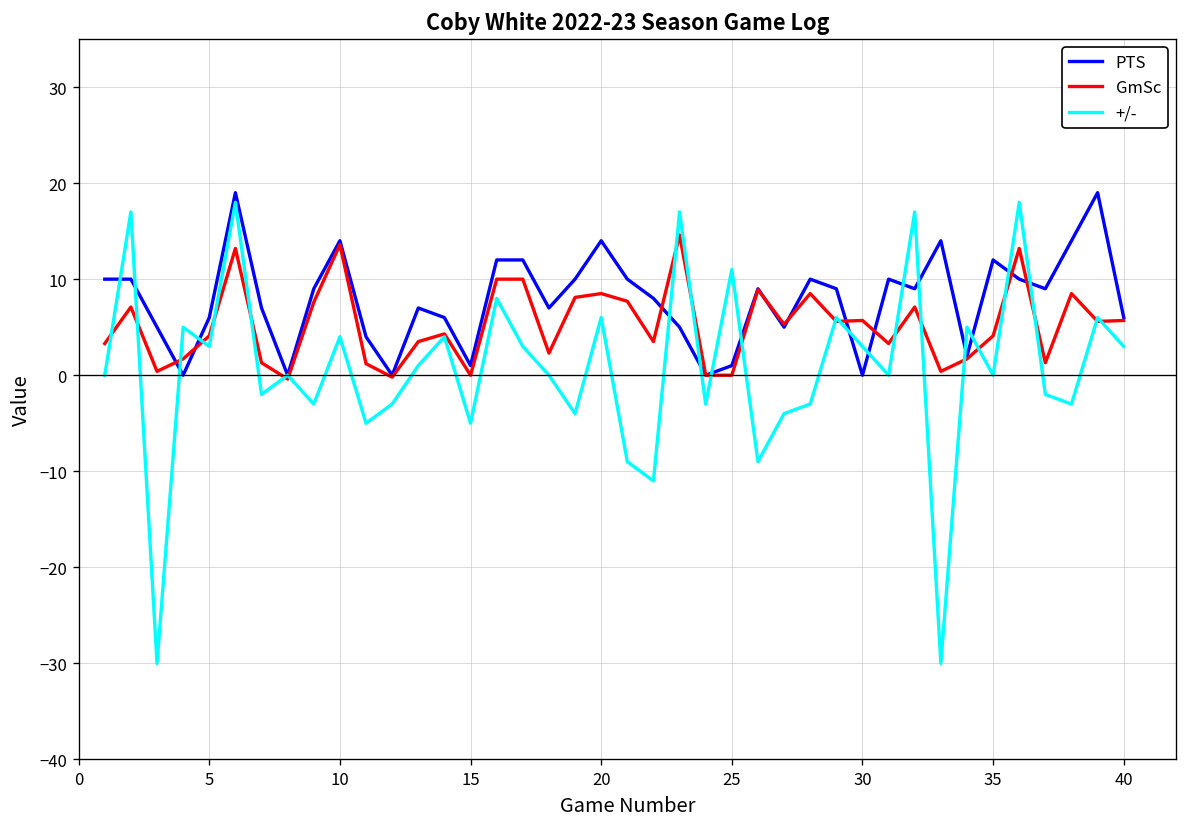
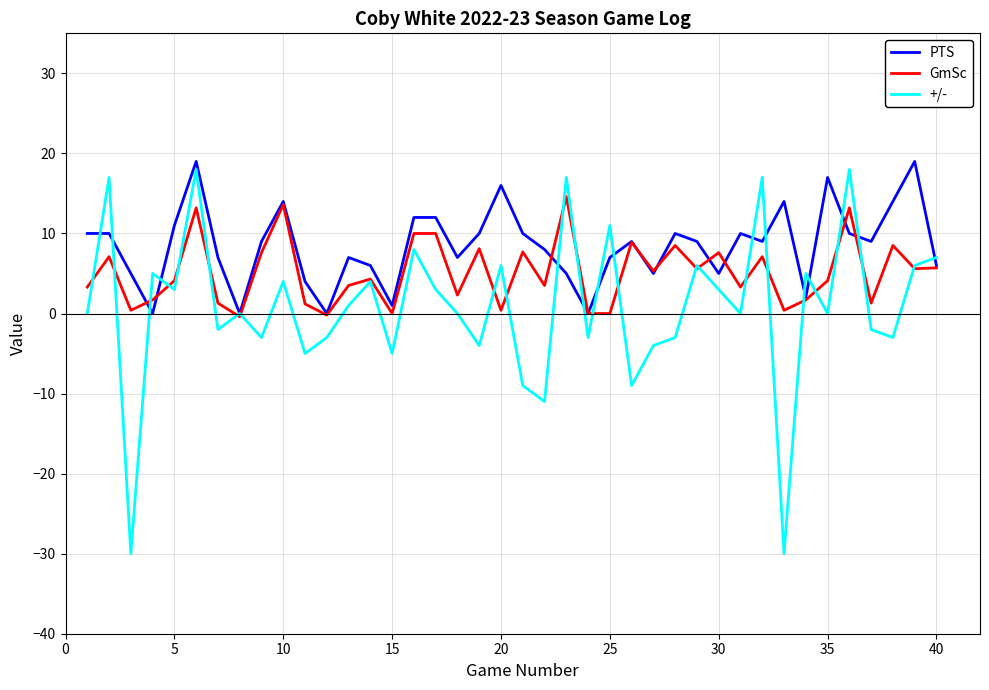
  {
    "PTS": {
-     "5": 6,
+     "5": 11,
      "10": 14,
      "15": 1,
-     "20": 14,
-     "25": 1,
-     "30": 0,
-     "35": 12
+     "20": 16,
+     "25": 7,
+     "30": 5,
+     "35": 17
    },
    "GmSc": {
      "5": 4,
      "10": 14,
      "15": 0,
-     "20": 9,
+     "20": 0,
      "25": 0,
-     "30": 6,
+     "30": 8,
      "35": 4
    },
    "+/-": {
      "5": 3,
      "10": 4,
      "15": -5,
      "20": 6,
      "25": 11,
      "30": 3,
      "35": 0,
-     "40": 3
+     "40": 7
    }
  }
